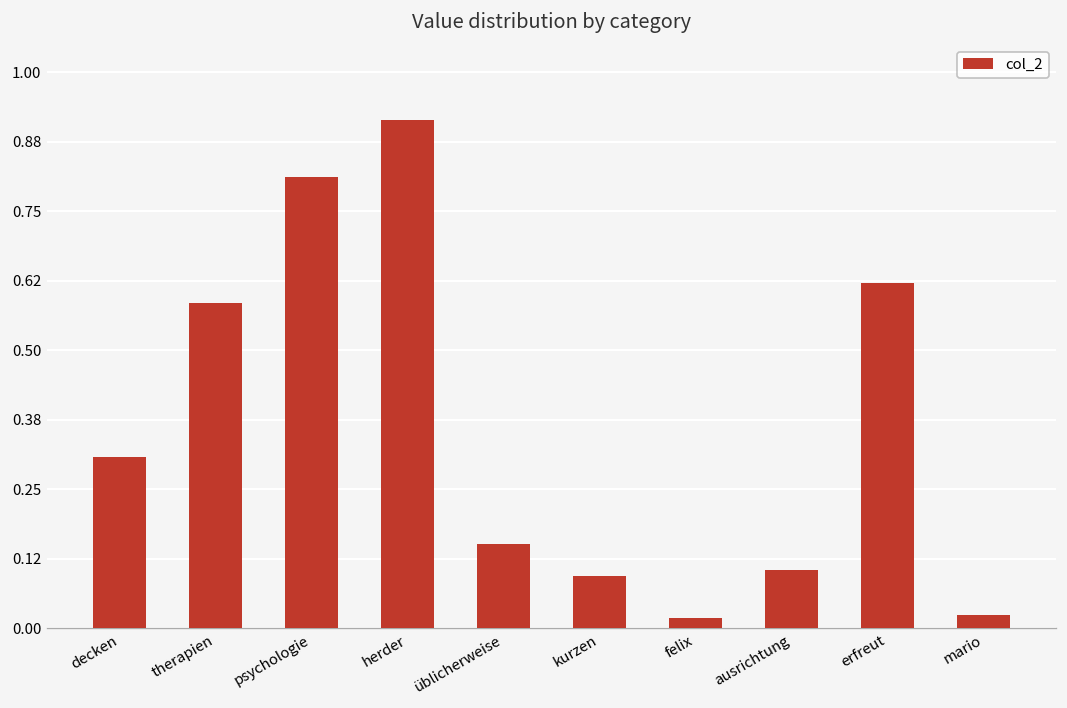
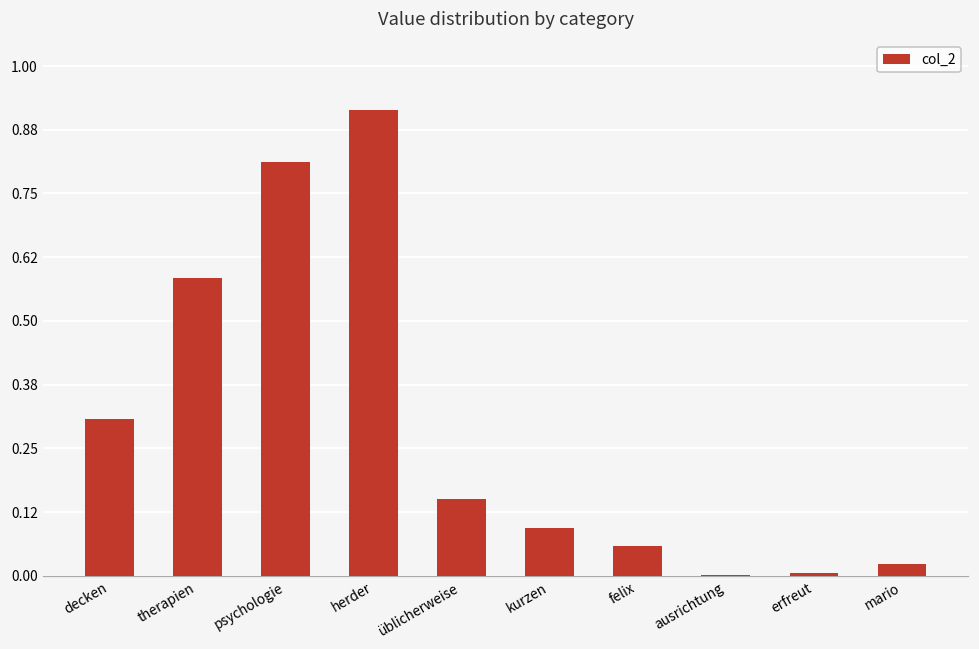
  {
    "decken": 0.31,
    "therapien": 0.59,
    "psychologie": 0.81,
    "herder": 0.91,
    "üblicherweise": 0.15,
    "kurzen": 0.09,
-   "felix": 0.02,
-   "ausrichtung": 0.11,
-   "erfreut": 0.62,
+   "felix": 0.06,
+   "ausrichtung": 0.00,
+   "erfreut": 0.01,
    "mario": 0.02
  }
